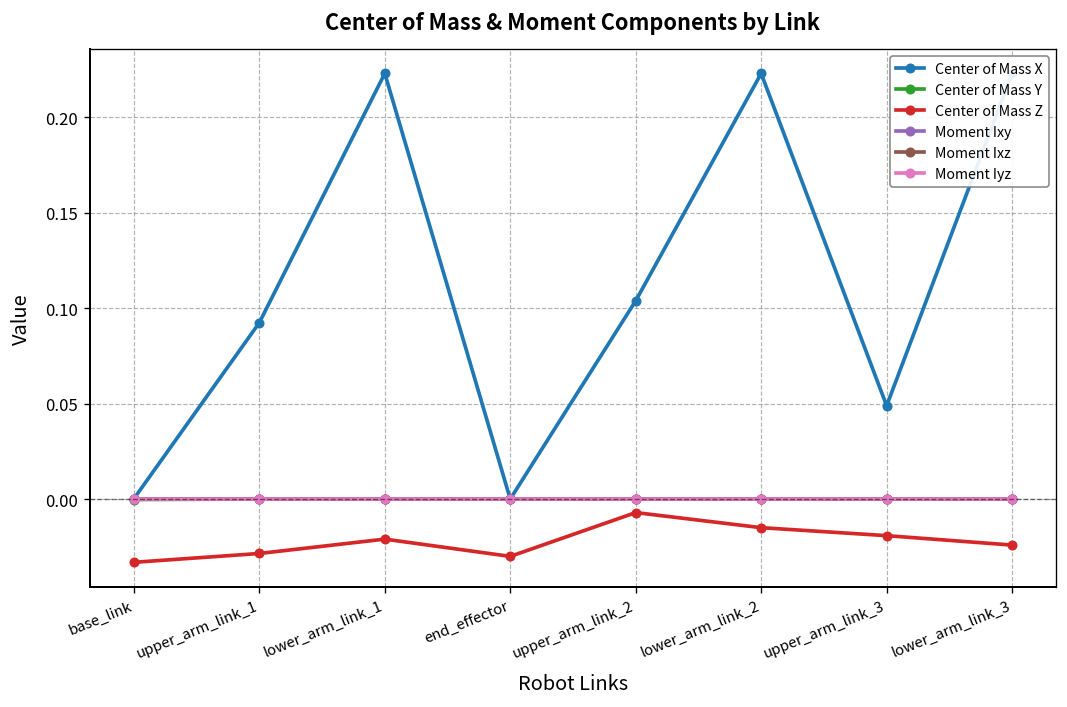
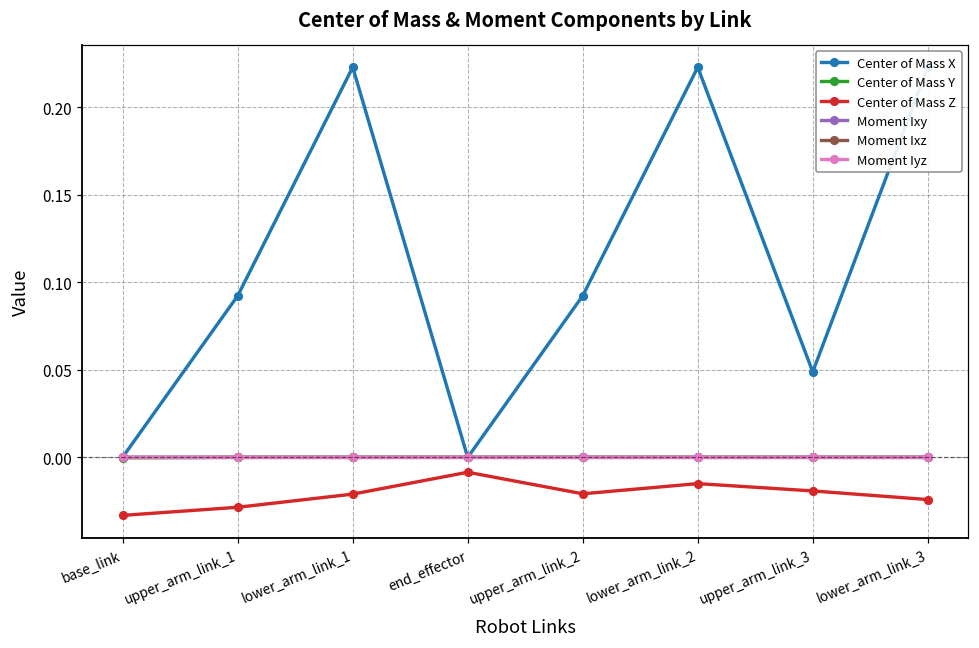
  {
    "Center of Mass X": {
      "upper_arm_link_1": 0.092,
      "lower_arm_link_1": 0.223,
-     "upper_arm_link_2": 0.104,
+     "upper_arm_link_2": 0.092,
      "lower_arm_link_2": 0.223,
      "upper_arm_link_3": 0.049
    },
    "Moment Iyz": {
      "upper_arm_link_1": 0.000,
      "lower_arm_link_1": 0.000,
      "upper_arm_link_2": 0.000,
      "lower_arm_link_2": 0.000,
      "upper_arm_link_3": 0.000,
      "lower_arm_link_3": 0.000
    },
    "Center of Mass Z": {
      "base_link": -0.033,
      "upper_arm_link_1": -0.029,
      "lower_arm_link_1": -0.021,
-     "end_effector": -0.030,
-     "upper_arm_link_2": -0.007,
+     "end_effector": -0.009,
+     "upper_arm_link_2": -0.021,
      "lower_arm_link_2": -0.015,
      "upper_arm_link_3": -0.019,
      "lower_arm_link_3": -0.024
    }
  }
